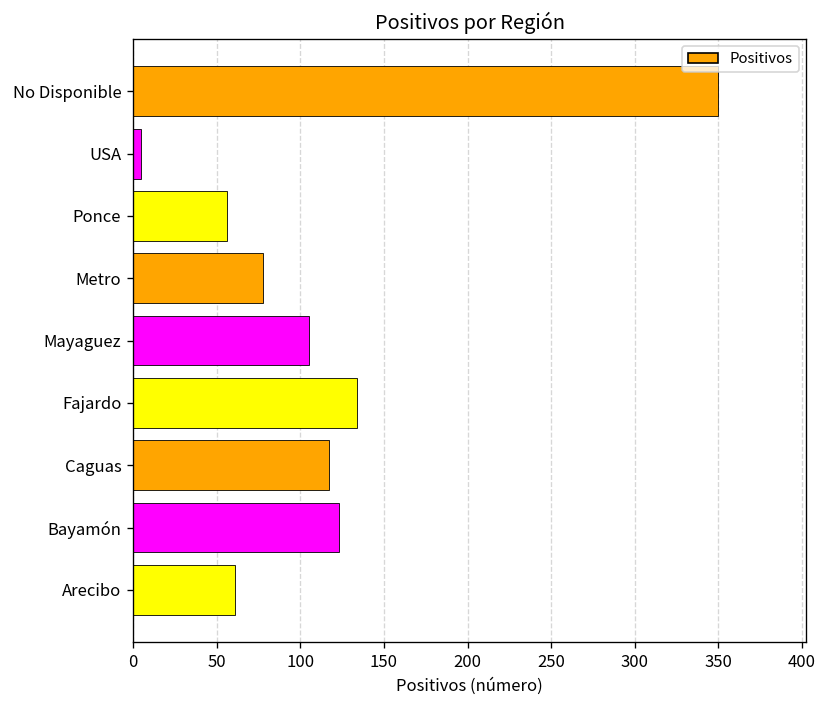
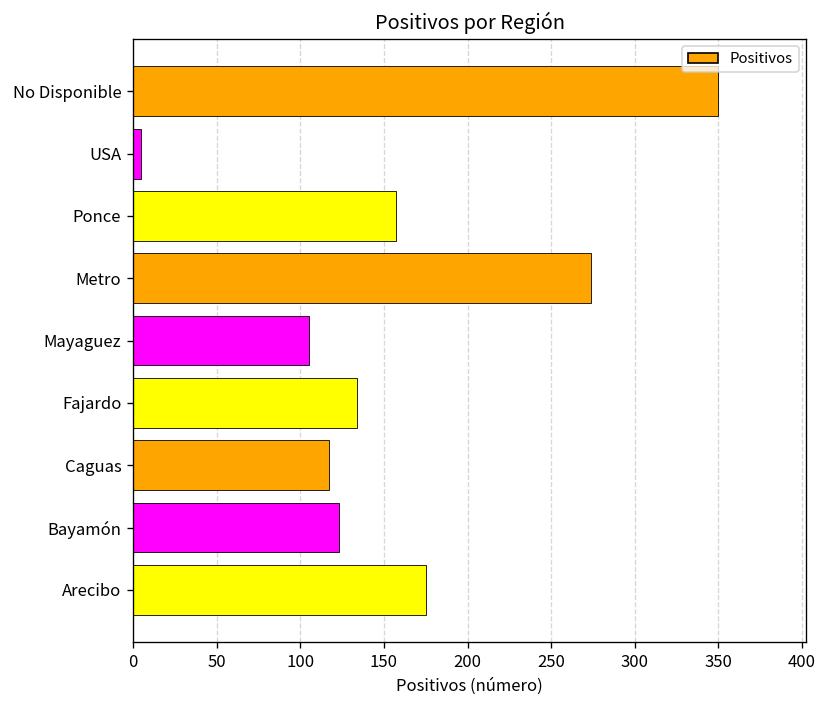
  {
    "No Disponible": 350,
    "USA": 5,
-   "Ponce": 56,
-   "Metro": 78,
+   "Ponce": 157,
+   "Metro": 274,
    "Mayaguez": 105,
    "Fajardo": 134,
    "Caguas": 117,
    "Bayamón": 123,
-   "Arecibo": 61
+   "Arecibo": 175
  }
